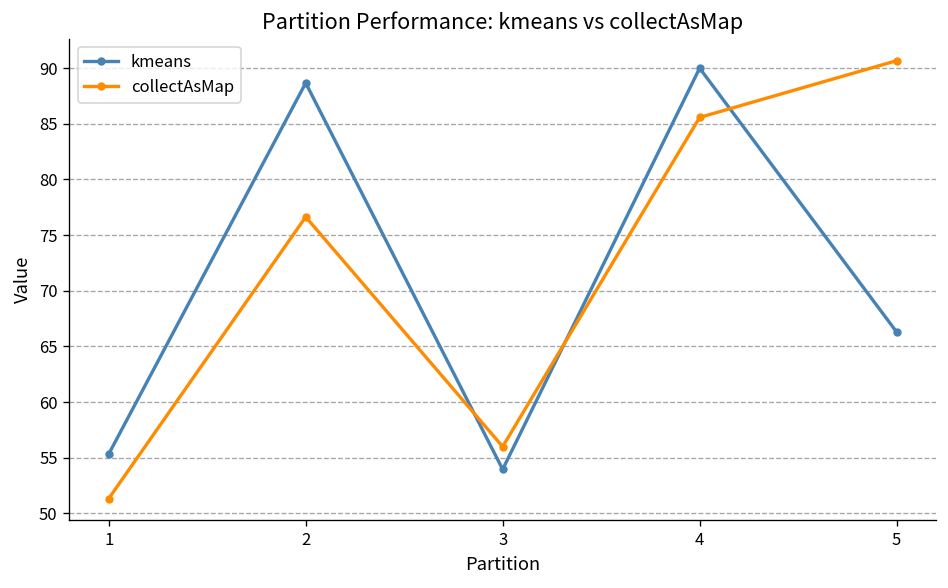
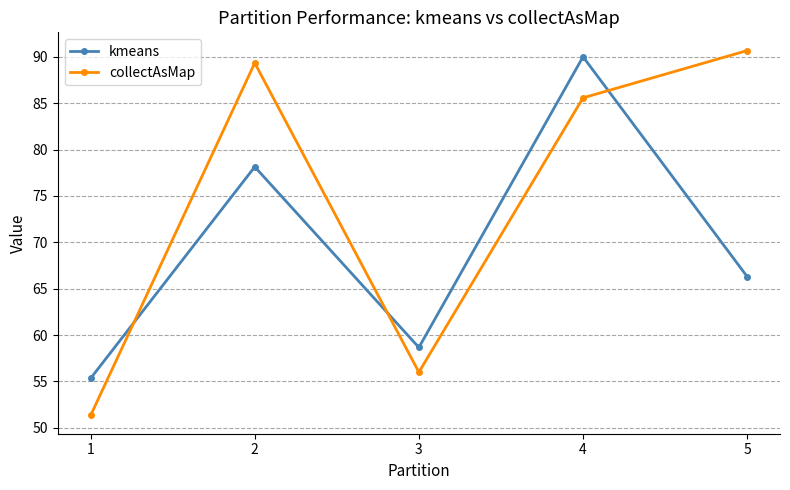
  {
    "kmeans": {
      "1": 55,
-     "2": 89,
-     "3": 54,
+     "2": 78,
+     "3": 59,
      "4": 90,
      "5": 66
    },
    "collectAsMap": {
      "1": 51,
-     "2": 77,
+     "2": 89,
      "3": 56,
      "4": 86,
      "5": 91
    }
  }
